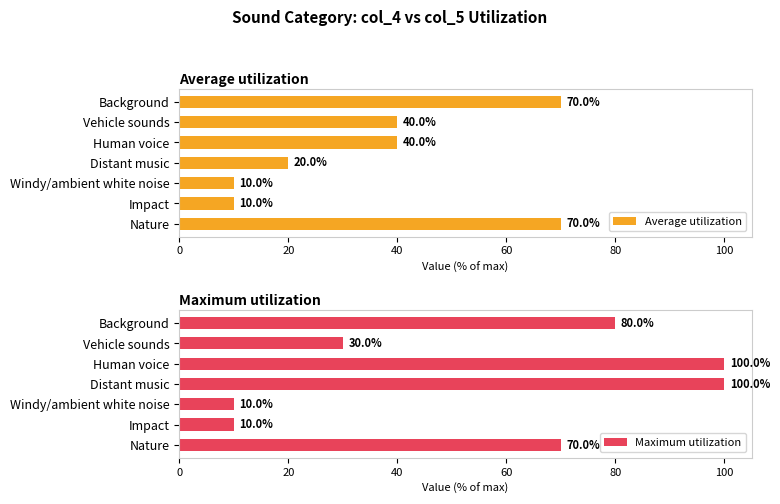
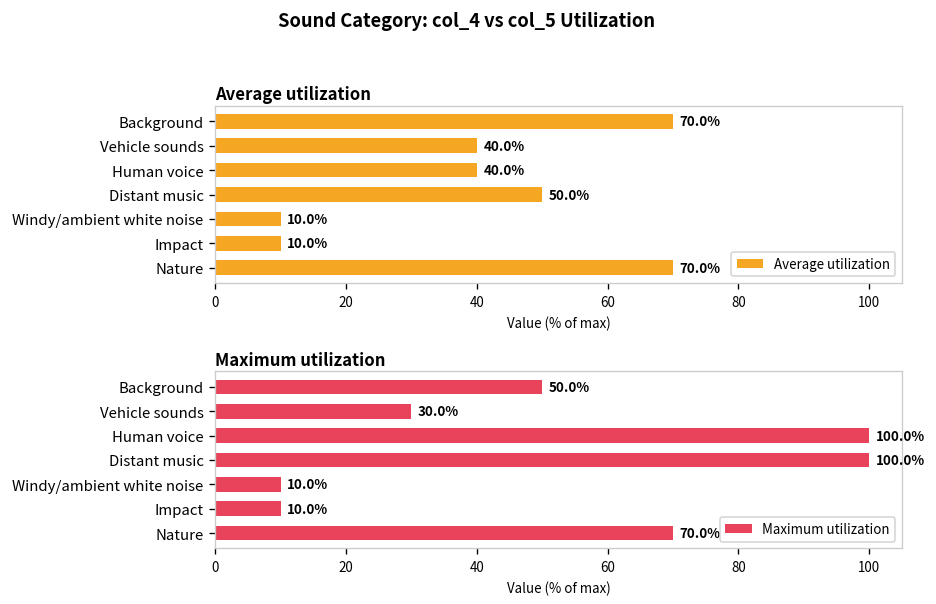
  {
    "Average utilization": {
      "Background": "70.0%",
      "Vehicle sounds": "40.0%",
      "Human voice": "40.0%",
-     "Distant music": "20.0%",
+     "Distant music": "50.0%",
      "Windy/ambient white noise": "10.0%",
      "Impact": "10.0%",
      "Nature": "70.0%"
    },
    "Maximum utilization": {
-     "Background": "80.0%",
+     "Background": "50.0%",
      "Vehicle sounds": "30.0%",
      "Human voice": "100.0%",
      "Distant music": "100.0%",
      "Windy/ambient white noise": "10.0%",
      "Impact": "10.0%"
    }
  }
